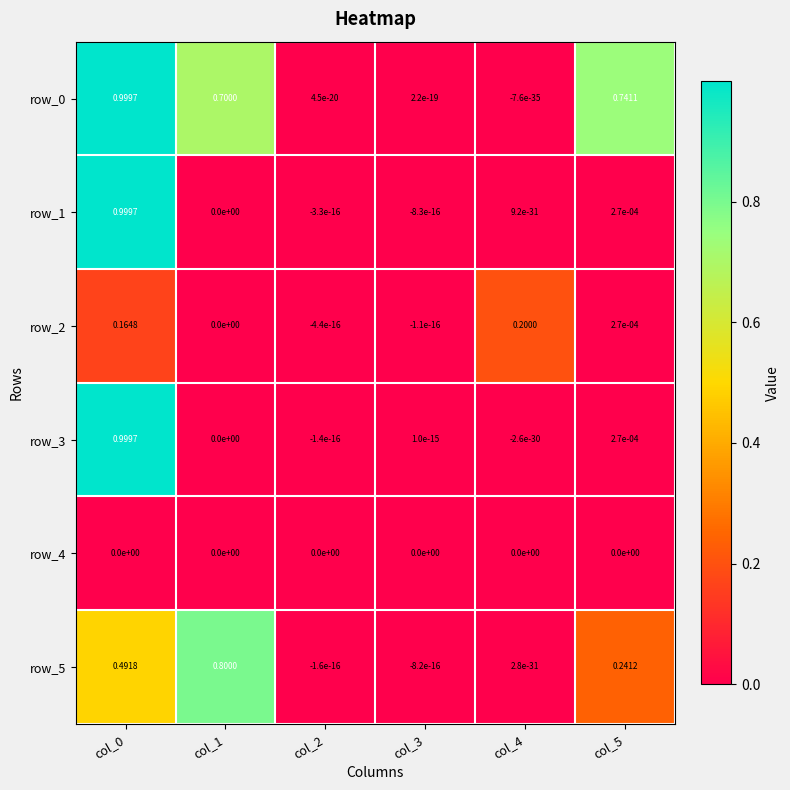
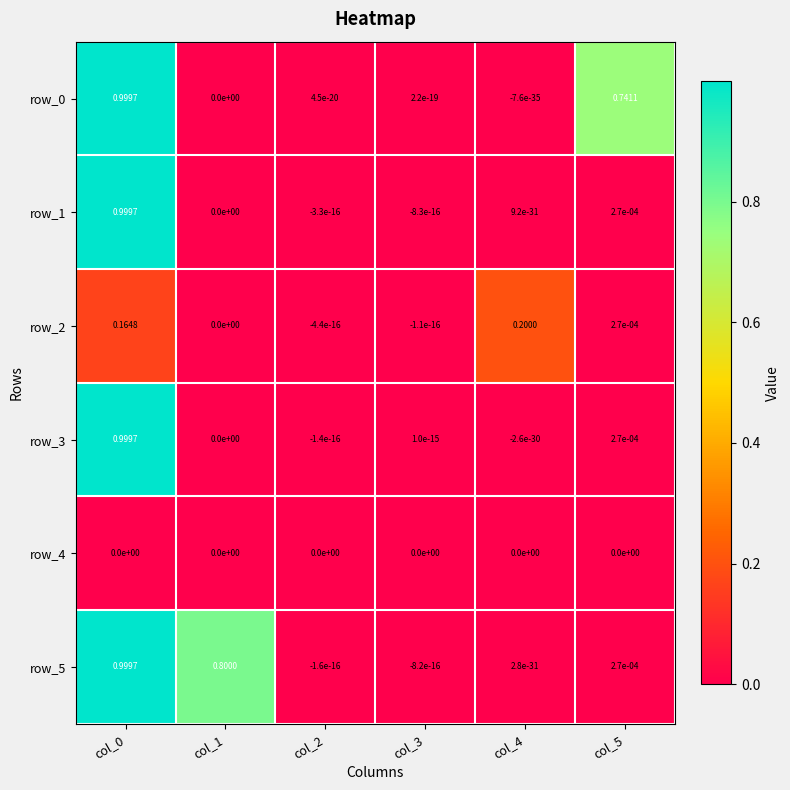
  {
    "row_0": {
      "col_0": "0.9997",
-     "col_1": "0.7000",
+     "col_1": "0.0e+00",
      "col_2": "4.5e-20",
      "col_3": "2.2e-19",
      "col_4": "-7.6e-35",
      "col_5": "0.7411"
    },
    "row_1": {
      "col_0": "0.9997",
      "col_1": "0.0e+00",
      "col_2": "-3.3e-16",
      "col_3": "-8.3e-16",
      "col_4": "9.2e-31",
      "col_5": "2.7e-04"
    },
    "row_2": {
      "col_0": "0.1648",
      "col_1": "0.0e+00",
      "col_2": "-4.4e-16",
      "col_3": "-1.1e-16",
      "col_4": "0.2000",
      "col_5": "2.7e-04"
    },
    "row_3": {
      "col_0": "0.9997",
      "col_1": "0.0e+00",
      "col_2": "-1.4e-16",
      "col_3": "1.0e-15",
      "col_4": "-2.6e-30",
      "col_5": "2.7e-04"
    },
    "row_4": {
      "col_0": "0.0e+00",
      "col_1": "0.0e+00",
      "col_2": "0.0e+00",
      "col_3": "0.0e+00",
      "col_4": "0.0e+00",
      "col_5": "0.0e+00"
    },
    "row_5": {
-     "col_0": "0.4918",
+     "col_0": "0.9997",
      "col_1": "0.8000",
      "col_2": "-1.6e-16",
      "col_3": "-8.2e-16",
      "col_4": "2.8e-31",
-     "col_5": "0.2412"
+     "col_5": "2.7e-04"
    }
  }
